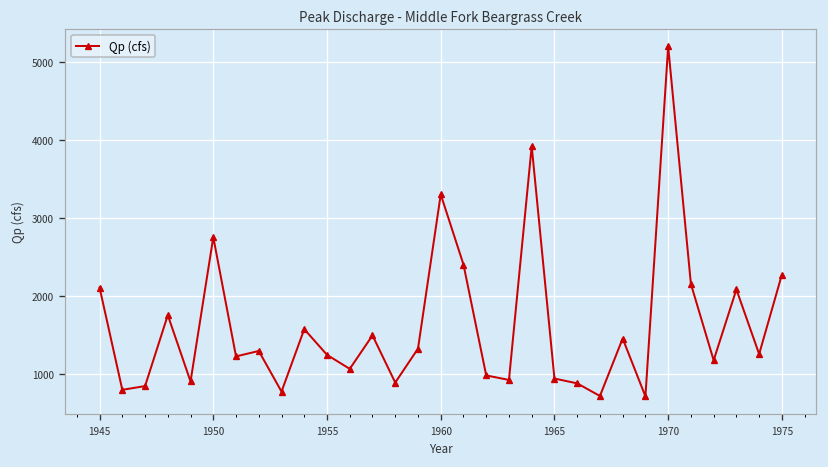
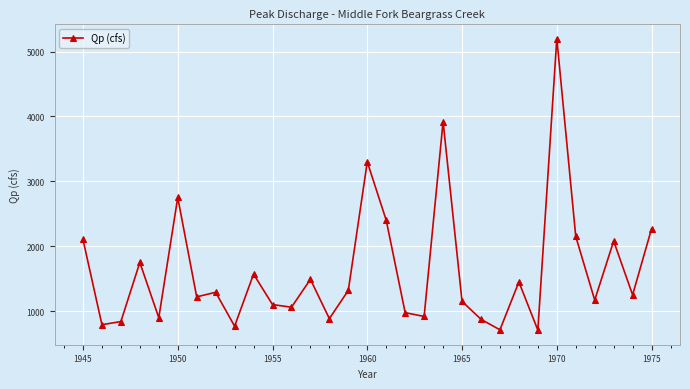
  {
    "1945": 2100,
    "1950": 2800,
-   "1955": 1200,
+   "1955": 1100,
    "1960": 3300,
-   "1965": 900,
+   "1965": 1200,
    "1970": 5200,
    "1975": 2300
  }
